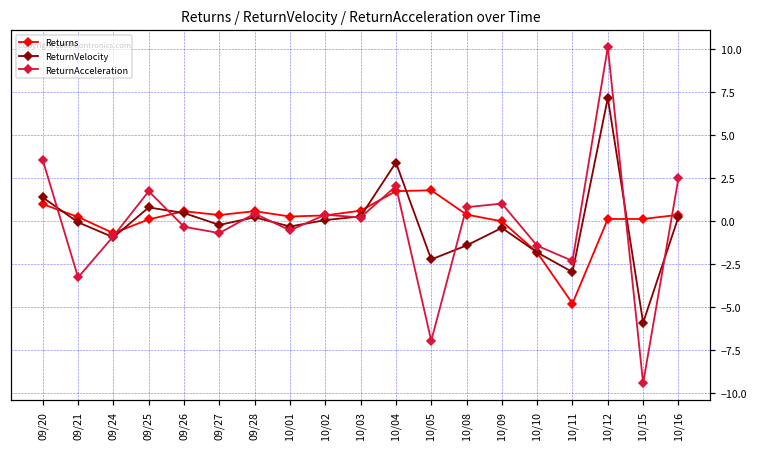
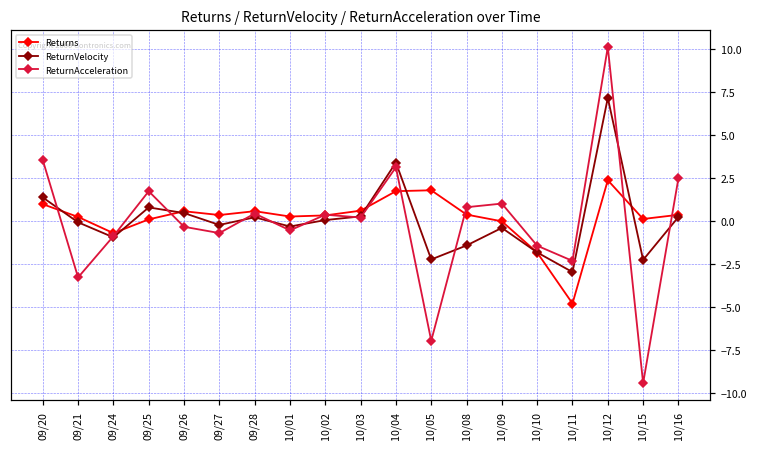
  {
    "Returns": {
      "09/20": 1.0,
      "09/21": 0.2,
      "09/24": -0.7,
      "09/25": 0.1,
      "09/27": 0.4,
      "10/01": 0.3,
      "10/03": 0.6,
      "10/04": 1.7,
      "10/05": 1.8,
      "10/08": 0.4,
      "10/09": 0.0,
      "10/11": -4.8,
-     "10/12": 0.1,
+     "10/12": 2.4,
      "10/15": 0.1
    },
    "ReturnVelocity": {
      "09/20": 1.4,
      "09/21": -0.1,
      "09/25": 0.8,
      "09/27": -0.2,
      "09/28": 0.2,
      "10/01": -0.3,
      "10/02": 0.1,
      "10/04": 3.4,
      "10/05": -2.2,
      "10/08": -1.4,
      "10/09": -0.4,
      "10/11": -3.0,
      "10/12": 7.2,
-     "10/15": -5.9
+     "10/15": -2.3
    },
    "ReturnAcceleration": {
      "09/20": 3.6,
      "09/21": -3.3,
      "09/25": 1.7,
      "09/26": -0.3,
      "09/27": -0.7,
      "10/01": -0.5,
-     "10/04": 2.0,
+     "10/04": 3.1,
      "10/05": -7.0,
      "10/08": 0.8,
      "10/09": 1.0,
      "10/10": -1.4,
      "10/11": -2.3,
      "10/12": 10.1,
      "10/15": -9.4,
      "10/16": 2.5
    }
  }
